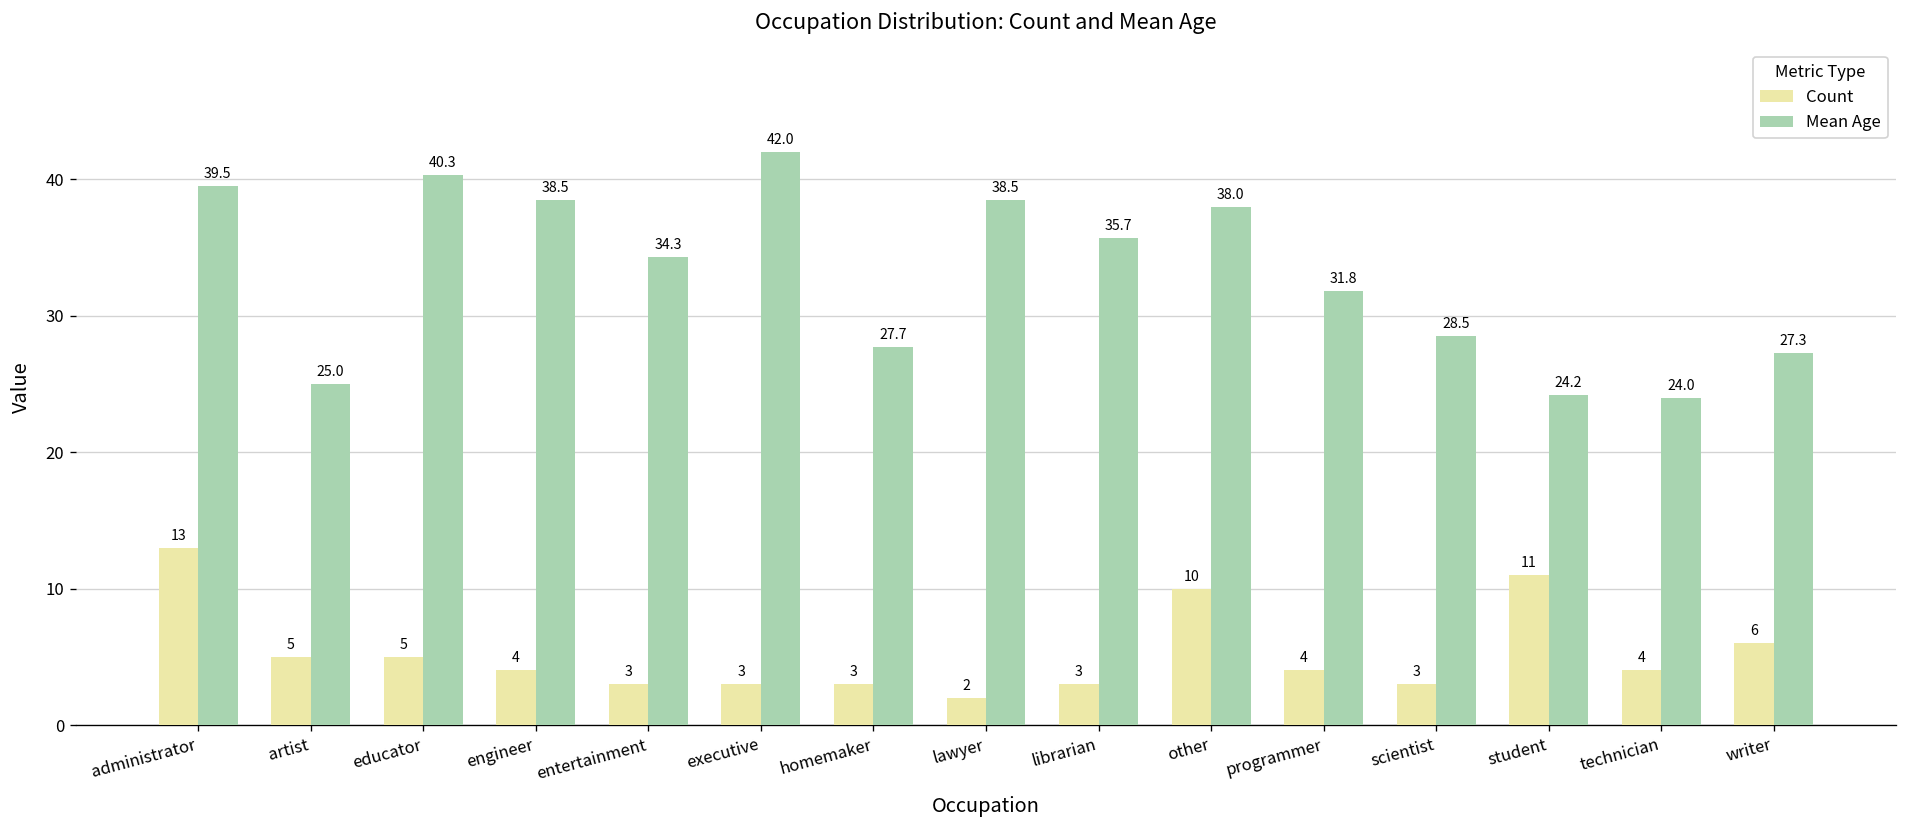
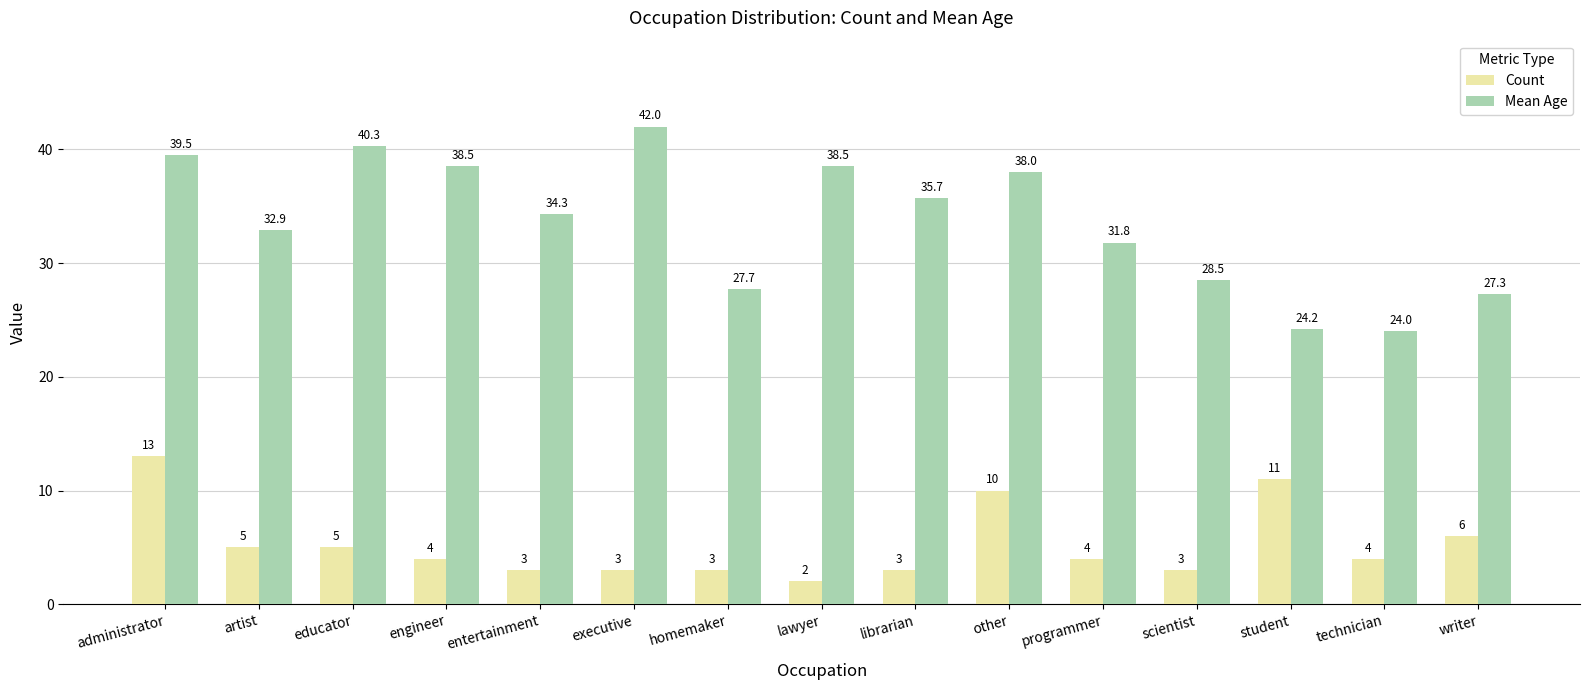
  {
    "Count": {
      "administrator": 13,
      "artist": 5,
      "educator": 5,
      "engineer": 4,
      "entertainment": 3,
      "executive": 3,
      "homemaker": 3,
      "lawyer": 2,
      "librarian": 3,
      "other": 10,
      "programmer": 4,
      "scientist": 3,
      "student": 11,
      "technician": 4,
      "writer": 6
    },
    "Mean Age": {
      "administrator": 39.5,
-     "artist": 25.0,
+     "artist": 32.9,
      "educator": 40.3,
      "engineer": 38.5,
      "entertainment": 34.3,
      "executive": 42.0,
      "homemaker": 27.7,
      "lawyer": 38.5,
      "librarian": 35.7,
      "other": 38.0,
      "programmer": 31.8,
      "scientist": 28.5,
      "student": 24.2,
      "technician": 24.0,
      "writer": 27.3
    }
  }
